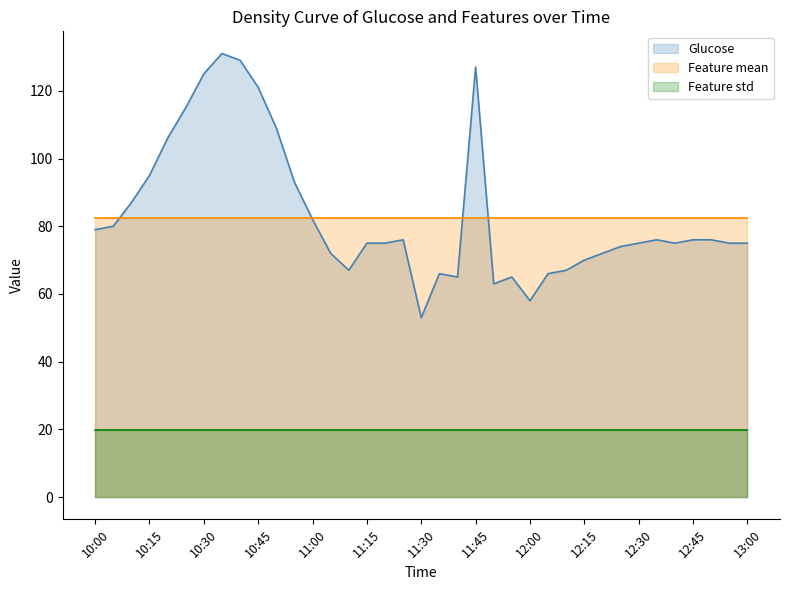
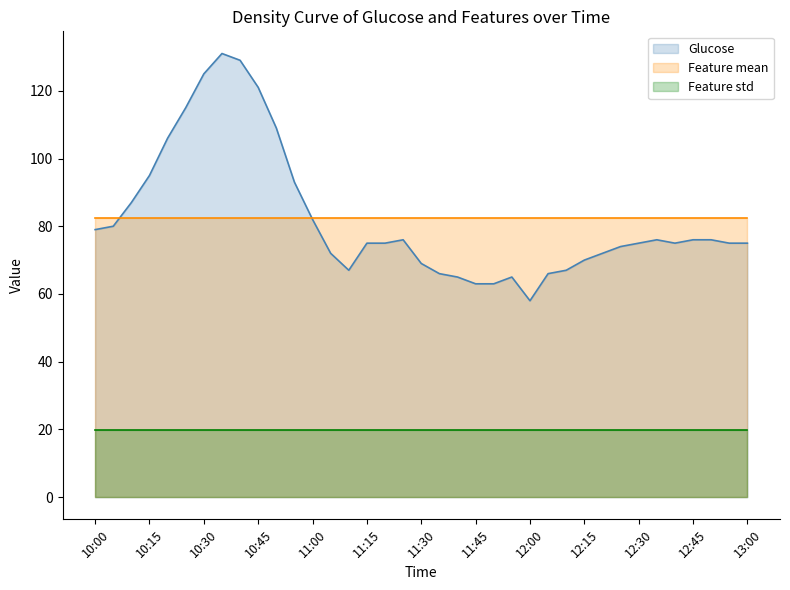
  {
    "Glucose": {
      "10:00": 79,
      "10:15": 95,
      "10:30": 125,
      "10:45": 121,
      "11:15": 75,
-     "11:30": 53,
-     "11:45": 127,
+     "11:30": 69,
+     "11:45": 63,
      "12:00": 58,
      "12:15": 70,
      "12:30": 75,
      "12:45": 76,
      "13:00": 75
    },
    "Feature mean": {
      "10:00": 82,
      "10:15": 82,
      "10:30": 82,
      "10:45": 82,
      "11:15": 82,
      "11:30": 82,
      "11:45": 82,
      "12:00": 82,
      "12:15": 82,
      "12:30": 82,
      "12:45": 82,
      "13:00": 82
    },
    "Feature std": {
      "10:00": 20,
      "10:15": 20,
      "10:30": 20,
      "10:45": 20,
      "11:00": 20,
      "11:15": 20,
      "11:30": 20,
      "11:45": 20,
      "12:00": 20,
      "12:15": 20,
      "12:30": 20,
      "12:45": 20,
      "13:00": 20
    }
  }
